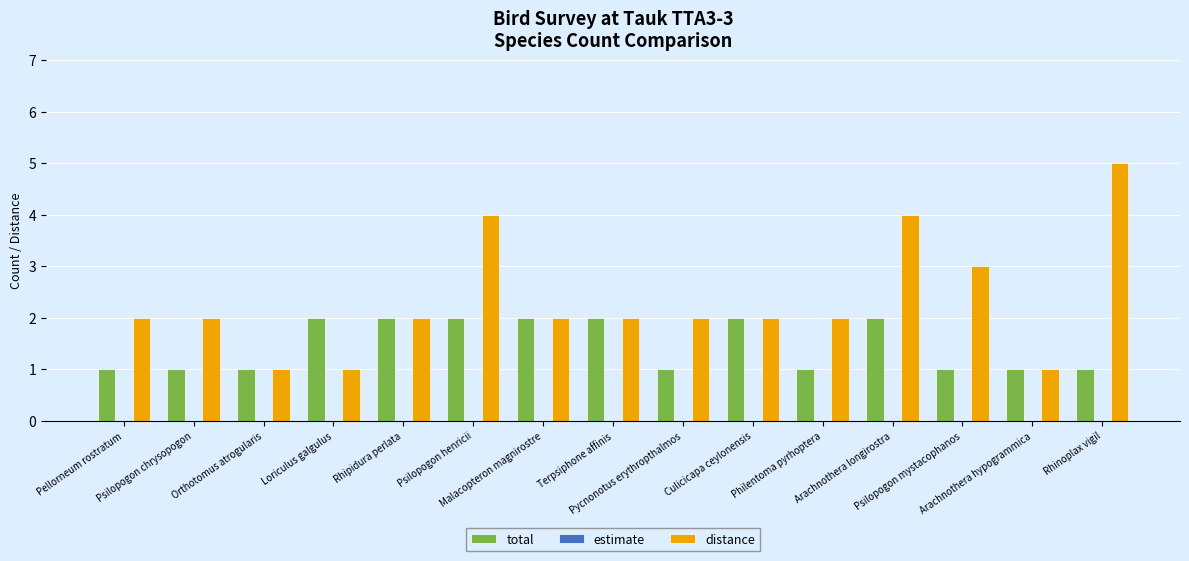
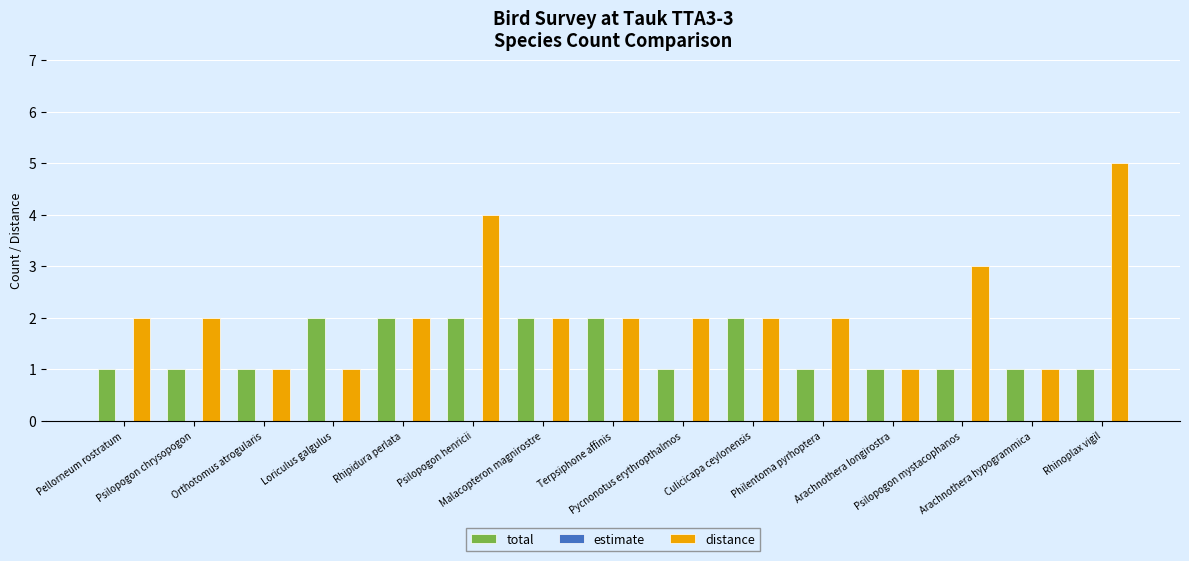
  {
    "total": {
      "Pellorneum rostratum": 1,
      "Psilopogon chrysopogon": 1,
      "Orthotomus atrogularis": 1,
      "Loriculus galgulus": 2,
      "Rhipidura perlata": 2,
      "Psilopogon henricii": 2,
      "Malacopteron magnirostre": 2,
      "Terpsiphone affinis": 2,
      "Pycnonotus erythropthalmos": 1,
      "Culicicapa ceylonensis": 2,
      "Philentoma pyrhoptera": 1,
-     "Arachnothera longirostra": 2,
+     "Arachnothera longirostra": 1,
      "Psilopogon mystacophanos": 1,
      "Arachnothera hypogrammica": 1,
      "Rhinoplax vigil": 1
    },
    "estimate": {
      "Pellorneum rostratum": 0,
      "Psilopogon chrysopogon": 0,
      "Orthotomus atrogularis": 0,
      "Loriculus galgulus": 0,
      "Rhipidura perlata": 0,
      "Psilopogon henricii": 0,
      "Malacopteron magnirostre": 0,
      "Terpsiphone affinis": 0,
      "Pycnonotus erythropthalmos": 0,
      "Culicicapa ceylonensis": 0,
      "Philentoma pyrhoptera": 0,
      "Arachnothera longirostra": 0,
      "Psilopogon mystacophanos": 0,
      "Arachnothera hypogrammica": 0,
      "Rhinoplax vigil": 0
    },
    "distance": {
      "Pellorneum rostratum": 2,
      "Psilopogon chrysopogon": 2,
      "Orthotomus atrogularis": 1,
      "Loriculus galgulus": 1,
      "Rhipidura perlata": 2,
      "Psilopogon henricii": 4,
      "Malacopteron magnirostre": 2,
      "Terpsiphone affinis": 2,
      "Pycnonotus erythropthalmos": 2,
      "Culicicapa ceylonensis": 2,
      "Philentoma pyrhoptera": 2,
-     "Arachnothera longirostra": 4,
+     "Arachnothera longirostra": 1,
      "Psilopogon mystacophanos": 3,
      "Arachnothera hypogrammica": 1,
      "Rhinoplax vigil": 5
    }
  }
